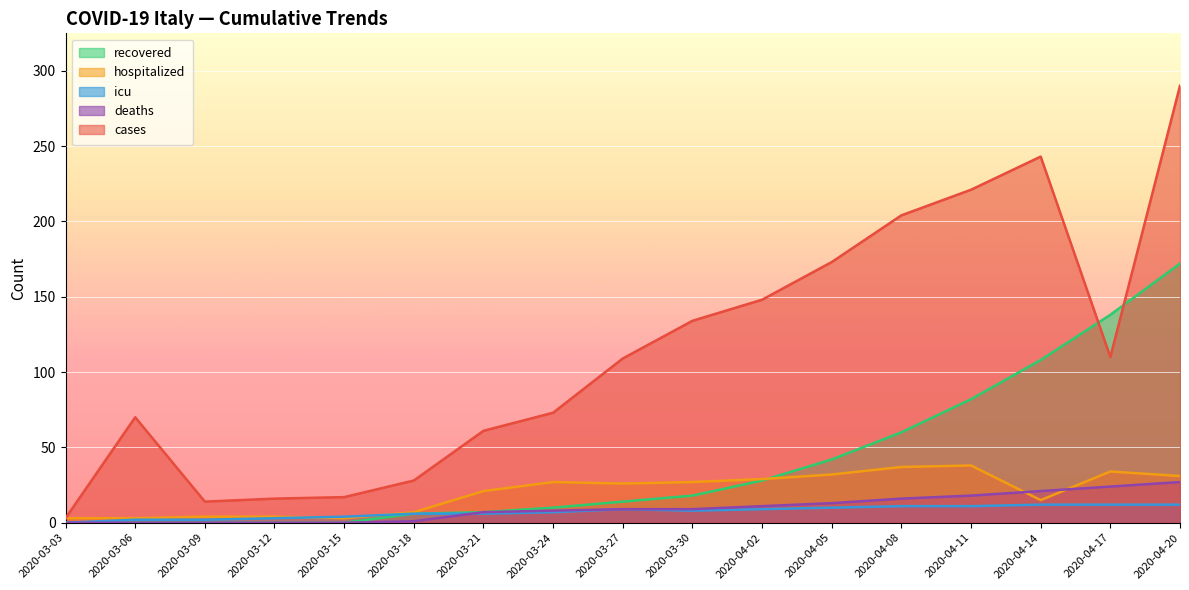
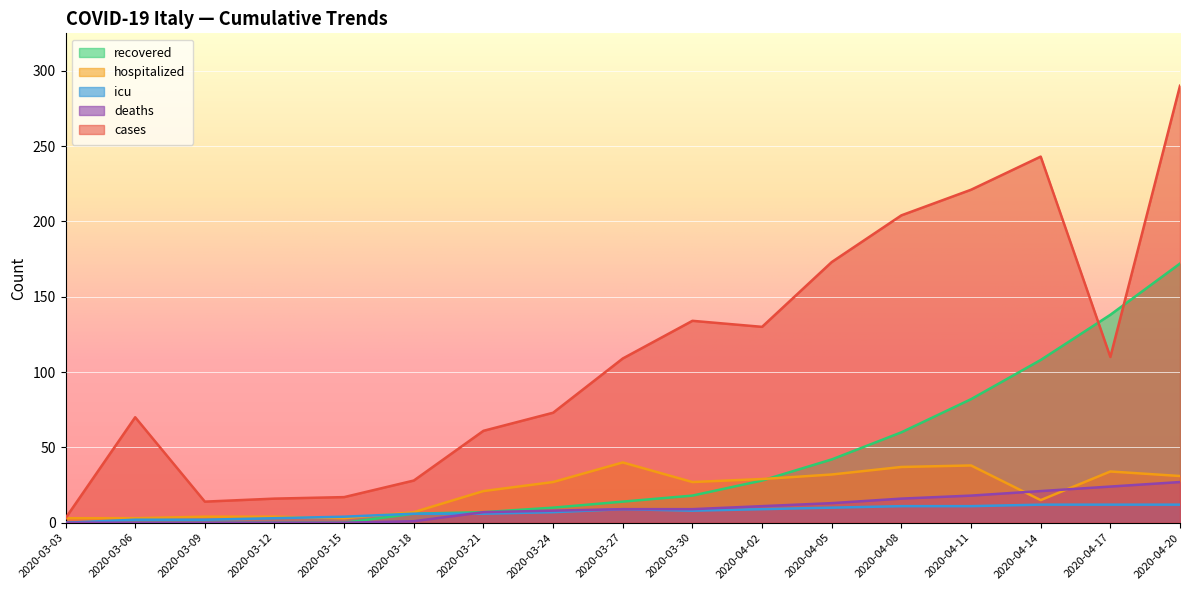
  {
    "recovered": {
      "2020-03-24": 10,
      "2020-03-27": 14,
      "2020-03-30": 18,
      "2020-04-05": 42,
      "2020-04-08": 60,
      "2020-04-11": 82,
      "2020-04-14": 108,
      "2020-04-17": 138,
      "2020-04-20": 172
    },
    "hospitalized": {
      "2020-03-09": 4,
      "2020-03-21": 21,
      "2020-03-24": 27,
-     "2020-03-27": 26,
+     "2020-03-27": 40,
      "2020-03-30": 27,
      "2020-04-05": 32,
      "2020-04-08": 37,
      "2020-04-11": 38,
      "2020-04-14": 15,
      "2020-04-17": 34,
      "2020-04-20": 31
    },
    "icu": {
      "2020-03-09": 2,
      "2020-04-02": 9,
      "2020-04-05": 10,
      "2020-04-08": 11,
      "2020-04-11": 11,
      "2020-04-14": 12,
      "2020-04-17": 12,
      "2020-04-20": 12
    },
    "deaths": {
      "2020-03-18": 1,
      "2020-04-02": 11,
      "2020-04-05": 13,
      "2020-04-08": 16,
      "2020-04-11": 18,
      "2020-04-14": 21,
      "2020-04-17": 24,
      "2020-04-20": 27
    },
    "cases": {
      "2020-03-06": 70,
      "2020-03-09": 14,
      "2020-03-12": 16,
      "2020-03-15": 17,
      "2020-03-18": 28,
      "2020-03-21": 61,
      "2020-03-24": 73,
      "2020-03-27": 109,
      "2020-03-30": 134,
-     "2020-04-02": 148,
+     "2020-04-02": 130,
      "2020-04-05": 173,
      "2020-04-08": 204,
      "2020-04-11": 221,
      "2020-04-14": 243,
      "2020-04-17": 110,
      "2020-04-20": 290
    }
  }
